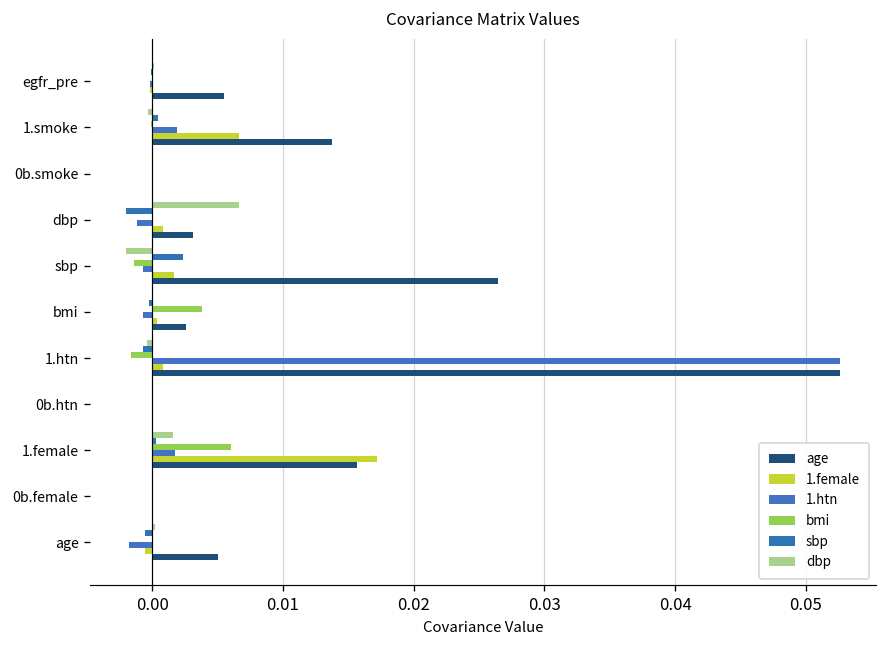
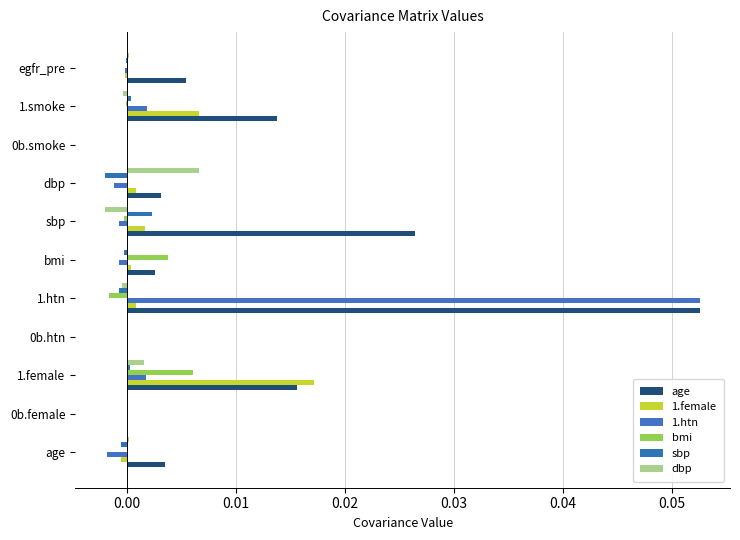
  {
    "age": {
      "egfr_pre": 0.0055,
      "1.smoke": 0.0138,
      "0b.smoke": 0.0000,
      "dbp": 0.0032,
      "sbp": 0.0265,
      "bmi": 0.0026,
      "1.htn": 0.0526,
      "0b.htn": 0.0000,
      "1.female": 0.0157,
      "0b.female": 0.0000,
-     "age": 0.0051
+     "age": 0.0035
    },
    "1.female": {
      "1.smoke": 0.0066,
      "0b.smoke": 0.0000,
      "dbp": 0.0008,
      "sbp": 0.0017,
      "bmi": 0.0004,
      "1.htn": 0.0008,
      "0b.htn": 0.0000,
      "1.female": 0.0172,
      "0b.female": 0.0000,
      "age": -0.0005
    },
    "bmi": {
      "0b.smoke": 0.0000,
-     "sbp": -0.0014,
+     "sbp": -0.0002,
      "bmi": 0.0038,
      "1.htn": -0.0016,
      "0b.htn": 0.0000,
      "1.female": 0.0060,
      "0b.female": 0.0000
    },
    "dbp": {
      "1.smoke": -0.0003,
      "0b.smoke": 0.0000,
      "dbp": 0.0066,
      "sbp": -0.0020,
      "1.htn": -0.0004,
      "0b.htn": 0.0000,
      "1.female": 0.0016,
      "0b.female": 0.0000
    }
  }
